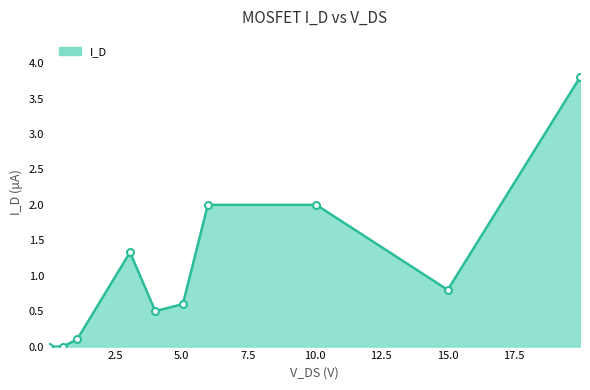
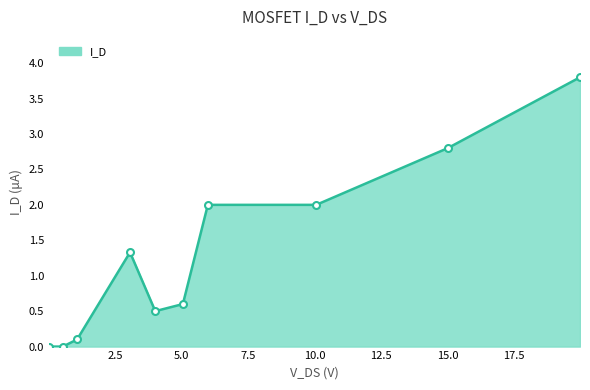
  {
-   "15.0": 0.8
+   "15.0": 2.8
  }
